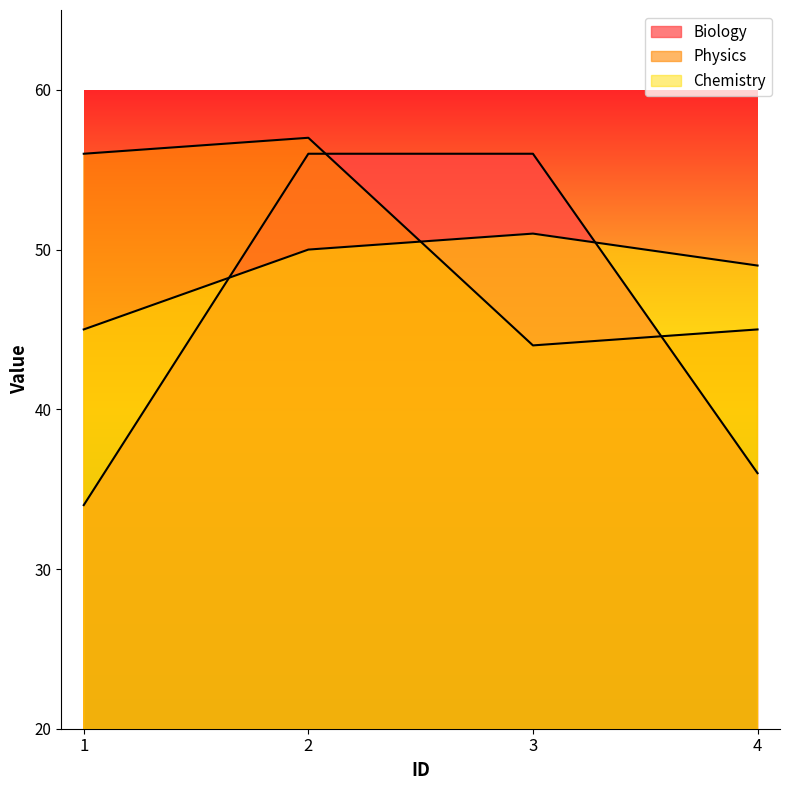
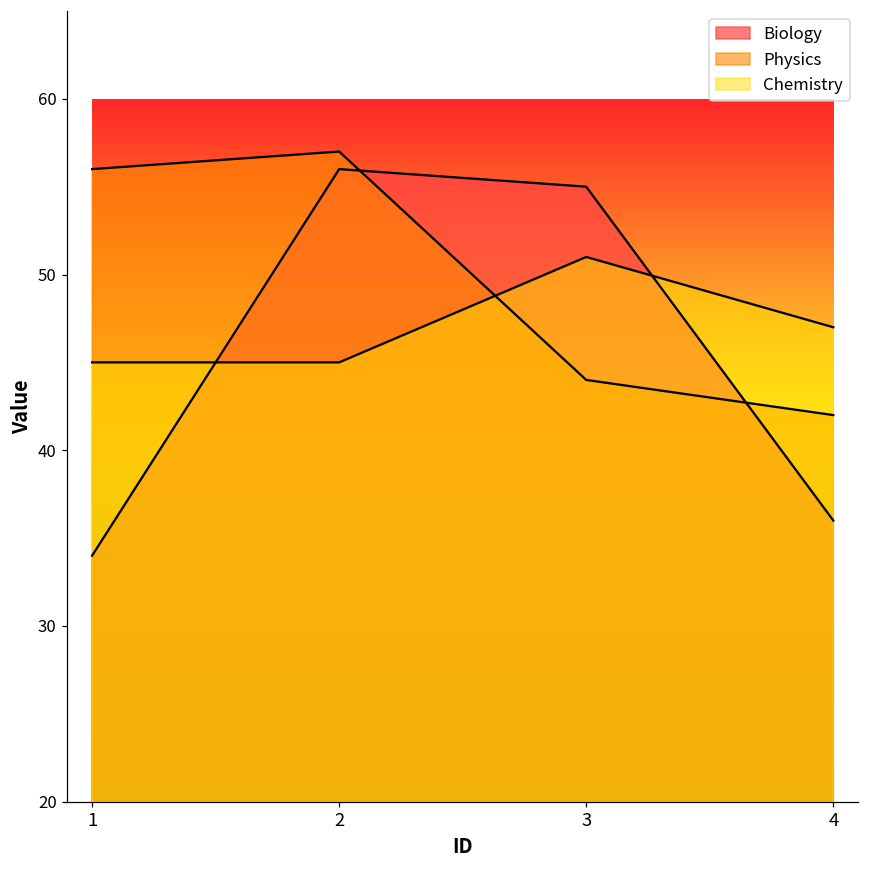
  {
    "Biology": {
      "1": 34,
      "2": 56,
-     "3": 56,
+     "3": 55,
      "4": 36
    },
    "Physics": {
      "1": 56,
      "2": 57,
      "3": 44,
-     "4": 45
+     "4": 42
    },
    "Chemistry": {
      "1": 45,
-     "2": 50,
+     "2": 45,
      "3": 51,
-     "4": 49
+     "4": 47
    }
  }
